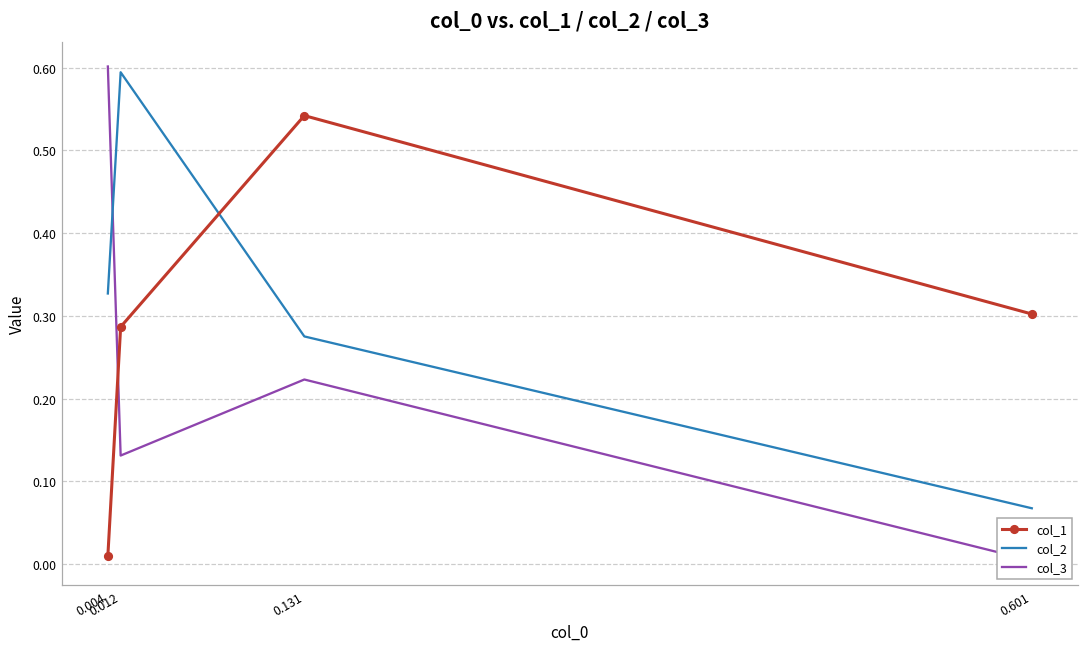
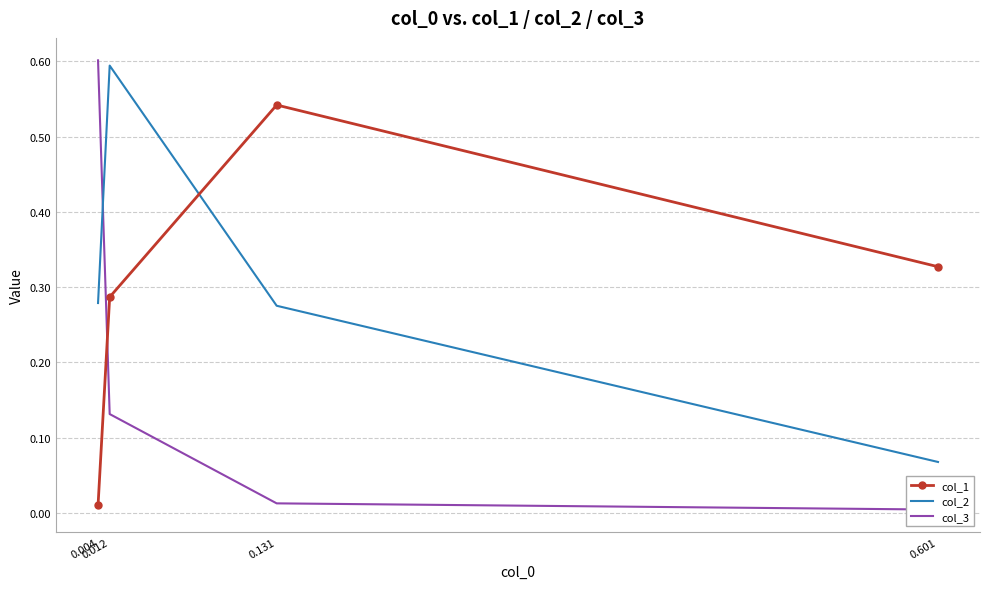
  {
    "col_1": {
      "0.004": 0.01,
      "0.012": 0.29,
      "0.131": 0.54,
-     "0.601": 0.30
+     "0.601": 0.33
    },
    "col_2": {
-     "0.004": 0.33,
+     "0.004": 0.28,
      "0.012": 0.59,
      "0.131": 0.28,
      "0.601": 0.07
    },
    "col_3": {
      "0.004": 0.60,
      "0.012": 0.13,
-     "0.131": 0.22
+     "0.131": 0.01
    }
  }
